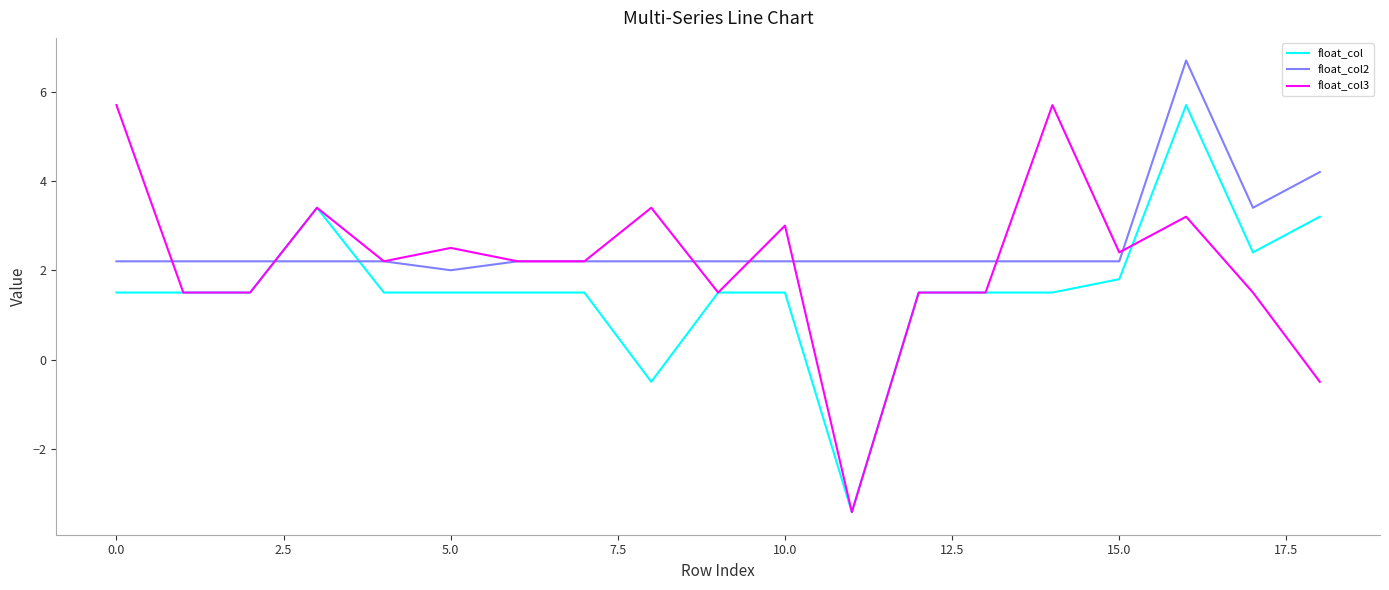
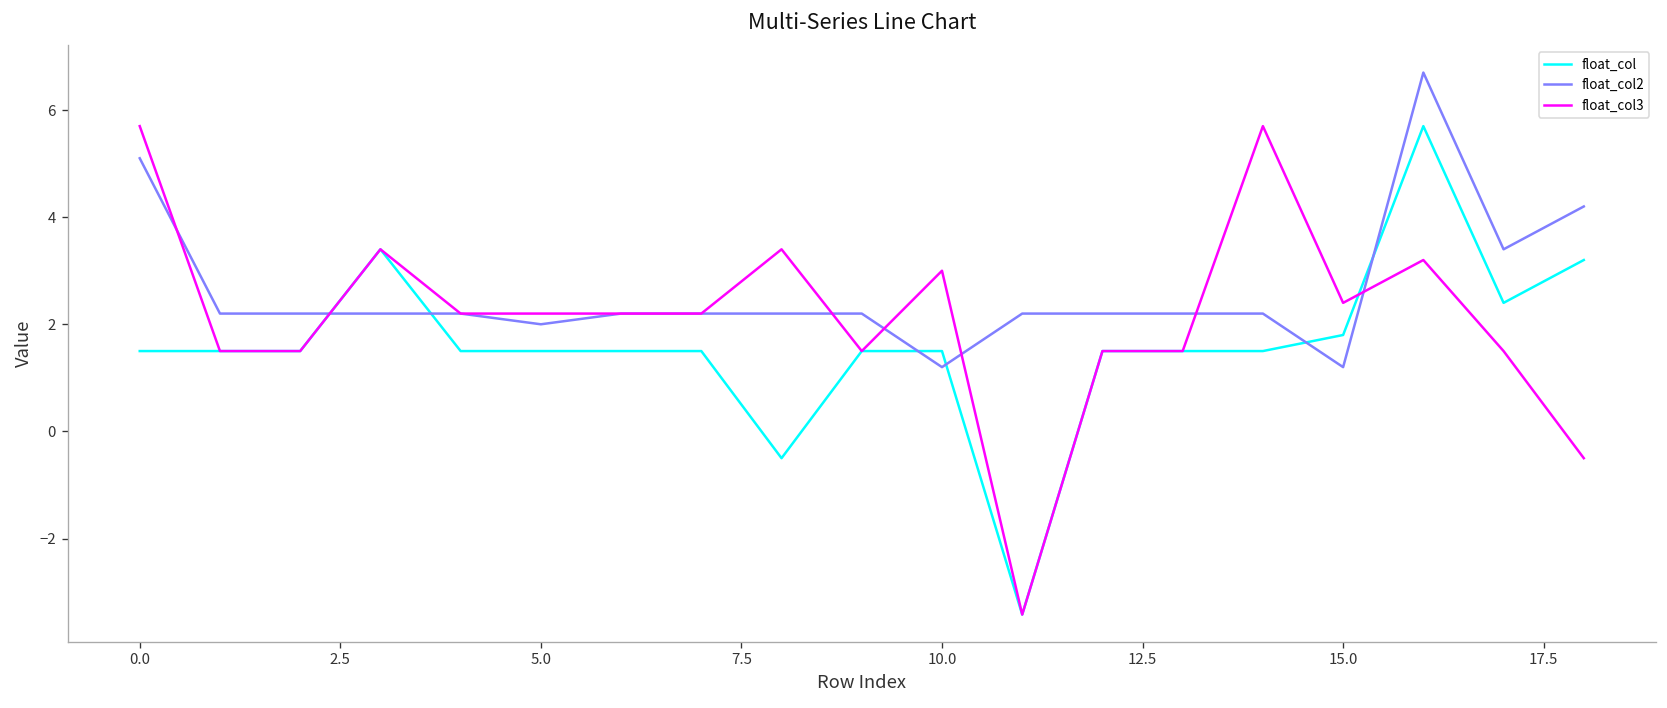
  {
    "float_col": {
      "0.0": 1.5,
      "5.0": 1.5,
      "10.0": 1.5,
      "15.0": 1.8
    },
    "float_col2": {
-     "0.0": 2.2,
+     "0.0": 5.1,
      "5.0": 2.0,
-     "10.0": 2.2,
-     "15.0": 2.2
+     "10.0": 1.2,
+     "15.0": 1.2
    },
    "float_col3": {
      "0.0": 5.7,
-     "5.0": 2.5,
+     "5.0": 2.2,
      "10.0": 3.0,
      "15.0": 2.4
    }
  }
